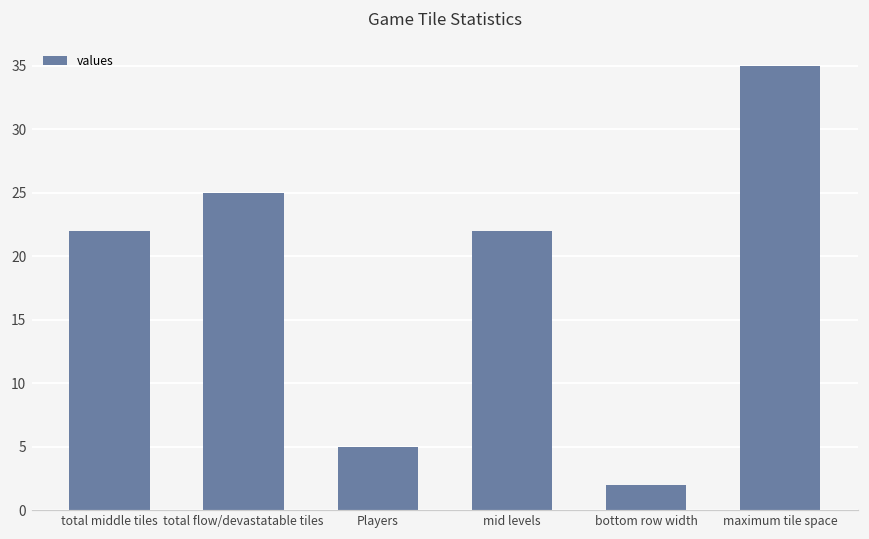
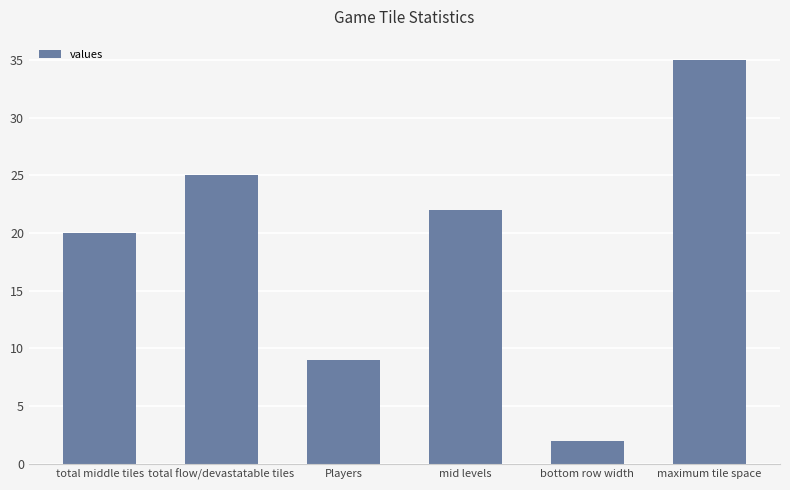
  {
-   "total middle tiles": 22,
+   "total middle tiles": 20,
    "total flow/devastatable tiles": 25,
-   "Players": 5,
+   "Players": 9,
    "mid levels": 22,
    "bottom row width": 2,
    "maximum tile space": 35
  }
